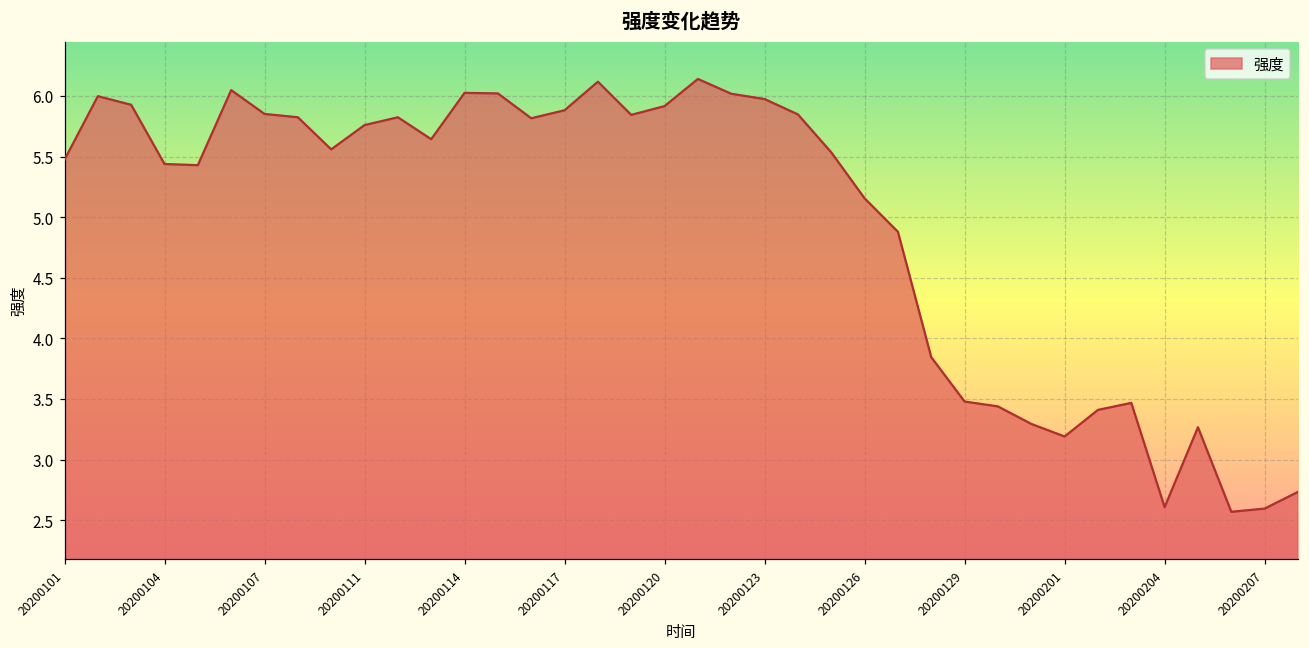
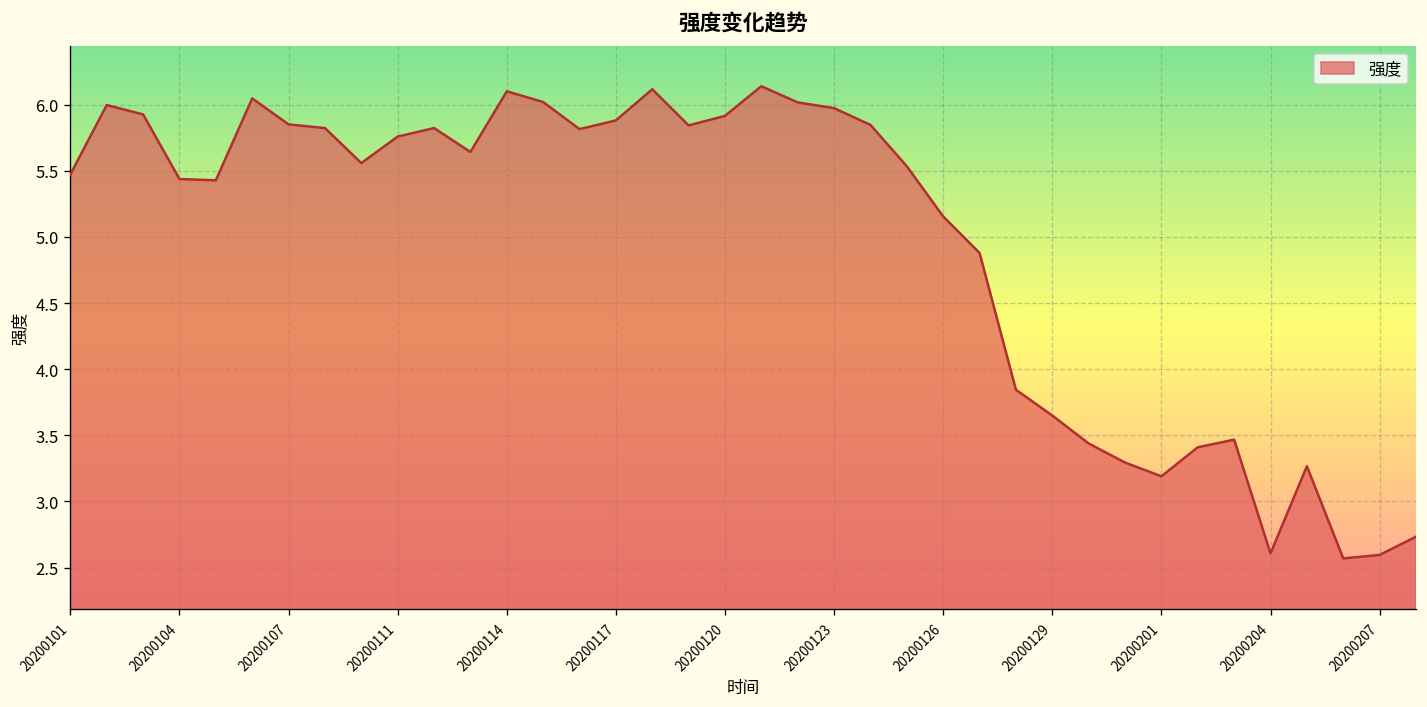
  {
    "20200101": 5.47,
    "20200104": 5.44,
    "20200107": 5.85,
    "20200111": 5.76,
-   "20200114": 6.02,
+   "20200114": 6.10,
    "20200117": 5.88,
    "20200120": 5.92,
    "20200123": 5.97,
    "20200126": 5.15,
-   "20200129": 3.48,
+   "20200129": 3.65,
    "20200201": 3.19,
    "20200204": 2.61,
    "20200207": 2.60
  }
